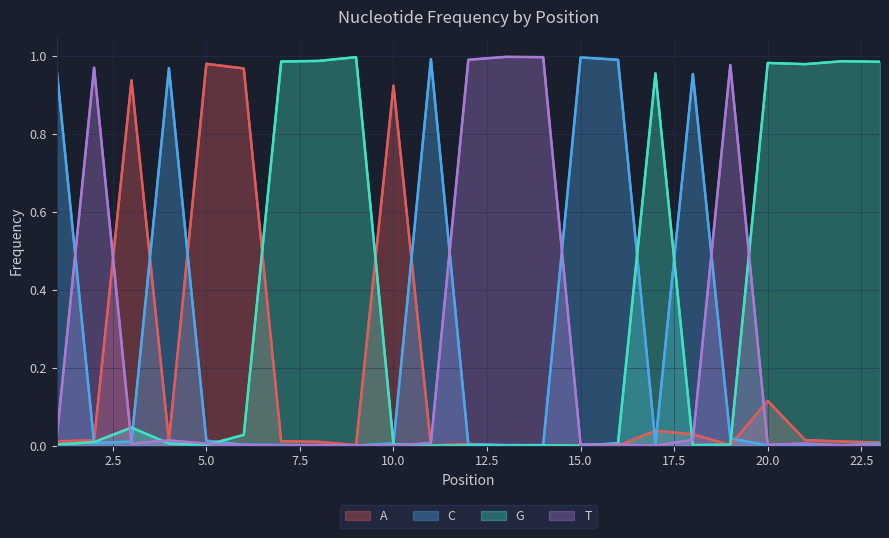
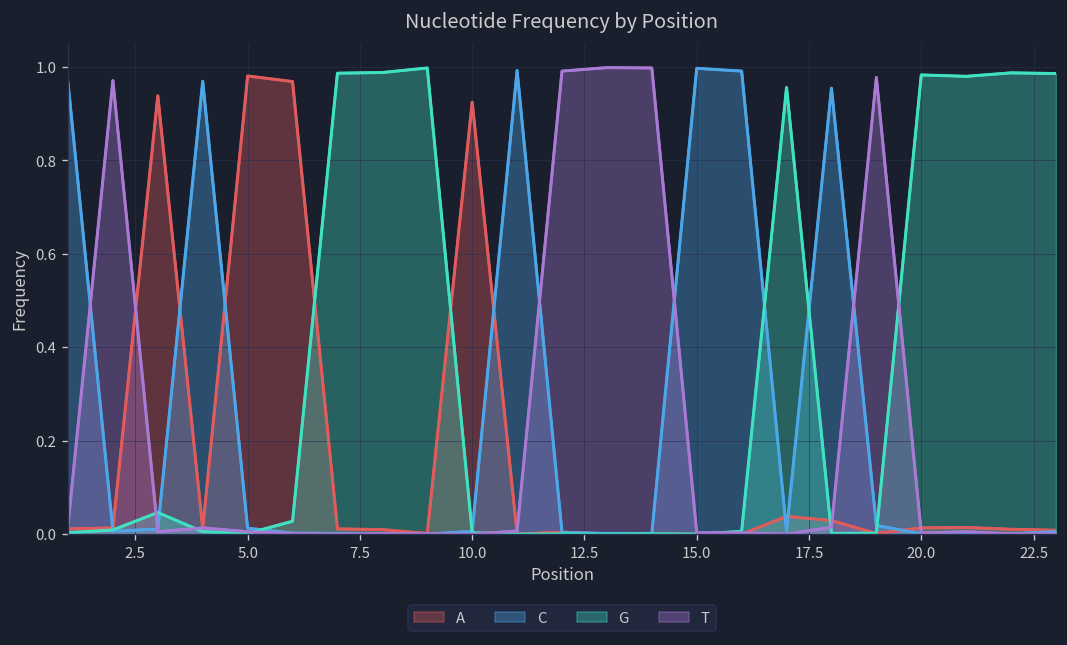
  {
    "A": {
      "5.0": 0.98,
      "10.0": 0.92,
-     "20.0": 0.11
+     "20.0": 0.01
    }
  }
